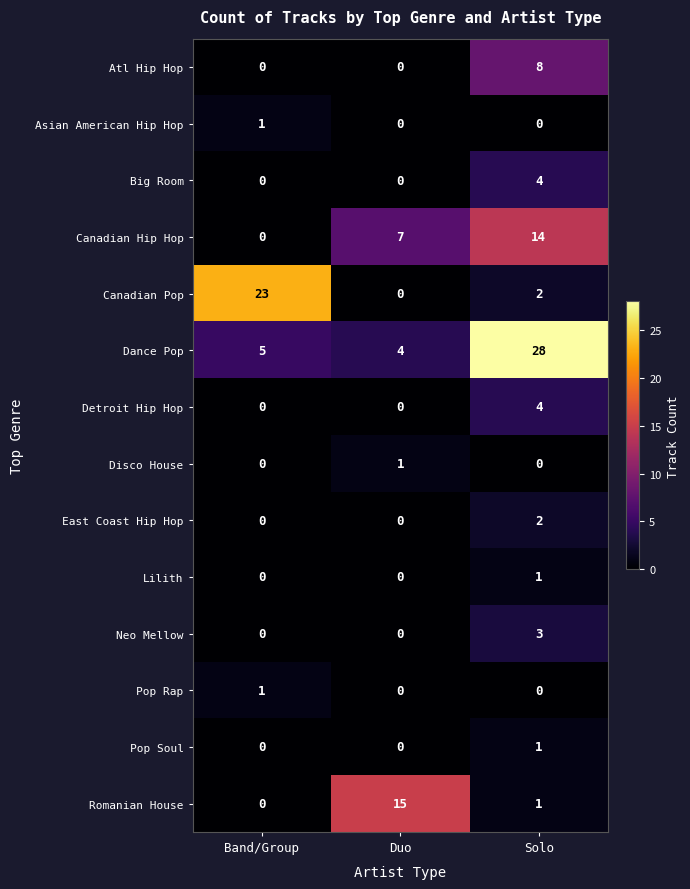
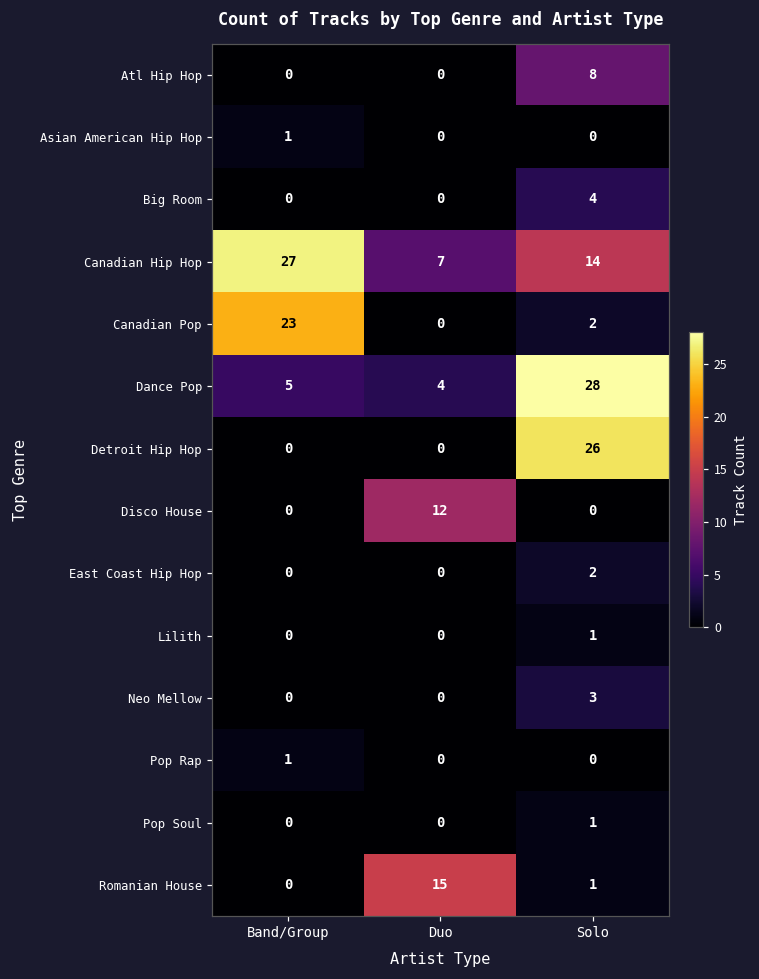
  {
    "Atl Hip Hop": {
      "Band/Group": 0,
      "Duo": 0,
      "Solo": 8
    },
    "Asian American Hip Hop": {
      "Band/Group": 1,
      "Duo": 0,
      "Solo": 0
    },
    "Big Room": {
      "Band/Group": 0,
      "Duo": 0,
      "Solo": 4
    },
    "Canadian Hip Hop": {
-     "Band/Group": 0,
+     "Band/Group": 27,
      "Duo": 7,
      "Solo": 14
    },
    "Canadian Pop": {
      "Band/Group": 23,
      "Duo": 0,
      "Solo": 2
    },
    "Dance Pop": {
      "Band/Group": 5,
      "Duo": 4,
      "Solo": 28
    },
    "Detroit Hip Hop": {
      "Band/Group": 0,
      "Duo": 0,
-     "Solo": 4
+     "Solo": 26
    },
    "Disco House": {
      "Band/Group": 0,
-     "Duo": 1,
+     "Duo": 12,
      "Solo": 0
    },
    "East Coast Hip Hop": {
      "Band/Group": 0,
      "Duo": 0,
      "Solo": 2
    },
    "Lilith": {
      "Band/Group": 0,
      "Duo": 0,
      "Solo": 1
    },
    "Neo Mellow": {
      "Band/Group": 0,
      "Duo": 0,
      "Solo": 3
    },
    "Pop Rap": {
      "Band/Group": 1,
      "Duo": 0,
      "Solo": 0
    },
    "Pop Soul": {
      "Band/Group": 0,
      "Duo": 0,
      "Solo": 1
    },
    "Romanian House": {
      "Band/Group": 0,
      "Duo": 15,
      "Solo": 1
    }
  }
